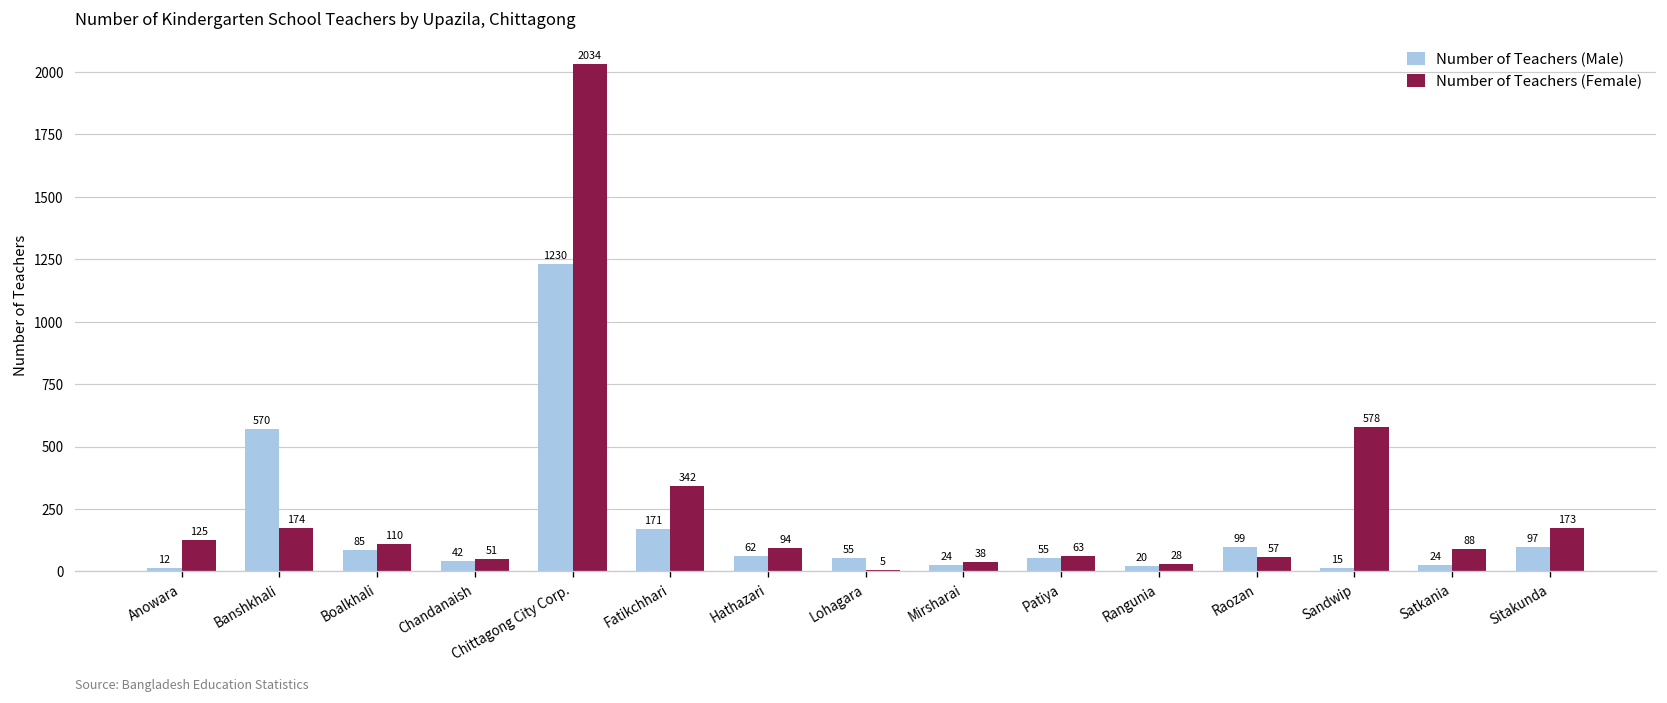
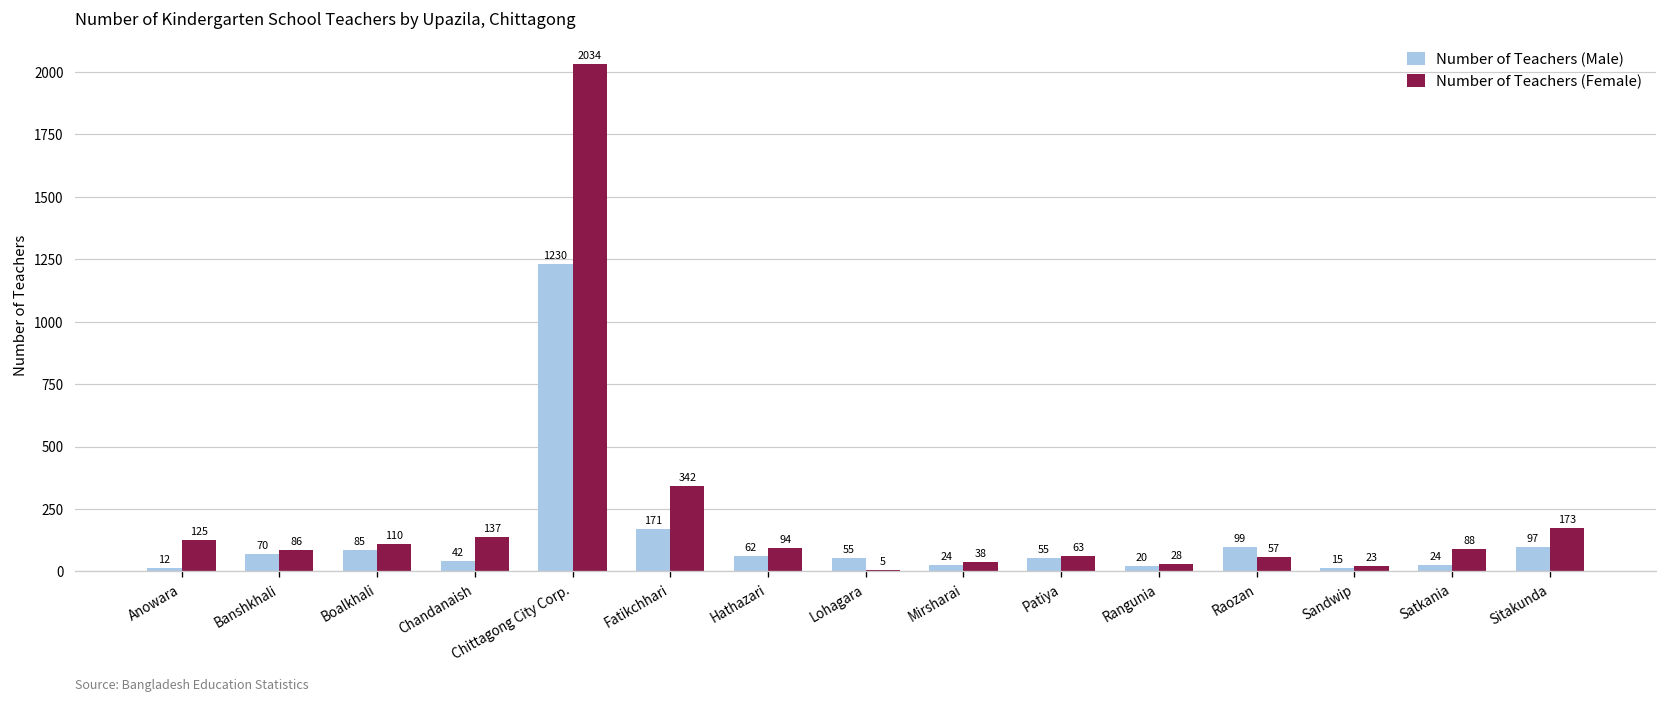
  {
    "Number of Teachers (Male)": {
      "Anowara": 12,
-     "Banshkhali": 570,
+     "Banshkhali": 70,
      "Boalkhali": 85,
      "Chandanaish": 42,
      "Chittagong City Corp.": 1230,
      "Fatikchhari": 171,
      "Hathazari": 62,
      "Lohagara": 55,
      "Mirsharai": 24,
      "Patiya": 55,
      "Rangunia": 20,
      "Raozan": 99,
      "Sandwip": 15,
      "Satkania": 24,
      "Sitakunda": 97
    },
    "Number of Teachers (Female)": {
      "Anowara": 125,
-     "Banshkhali": 174,
+     "Banshkhali": 86,
      "Boalkhali": 110,
-     "Chandanaish": 51,
+     "Chandanaish": 137,
      "Chittagong City Corp.": 2034,
      "Fatikchhari": 342,
      "Hathazari": 94,
      "Lohagara": 5,
      "Mirsharai": 38,
      "Patiya": 63,
      "Rangunia": 28,
      "Raozan": 57,
-     "Sandwip": 578,
+     "Sandwip": 23,
      "Satkania": 88,
      "Sitakunda": 173
    }
  }
